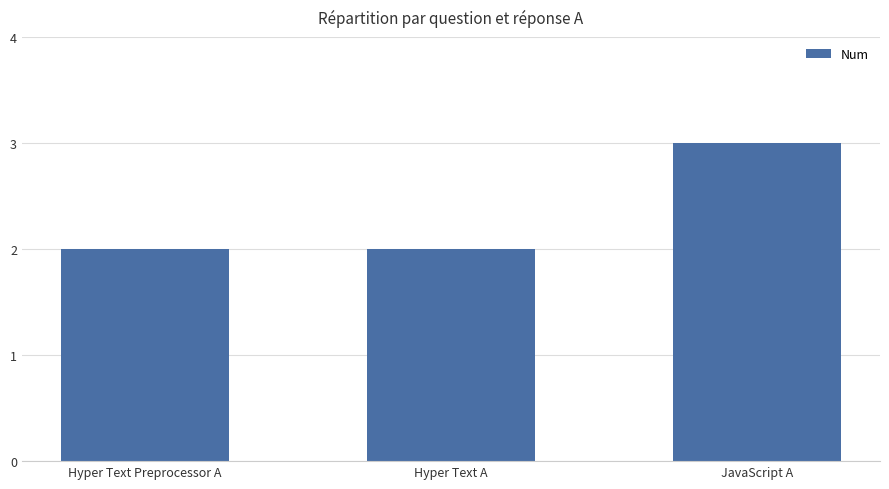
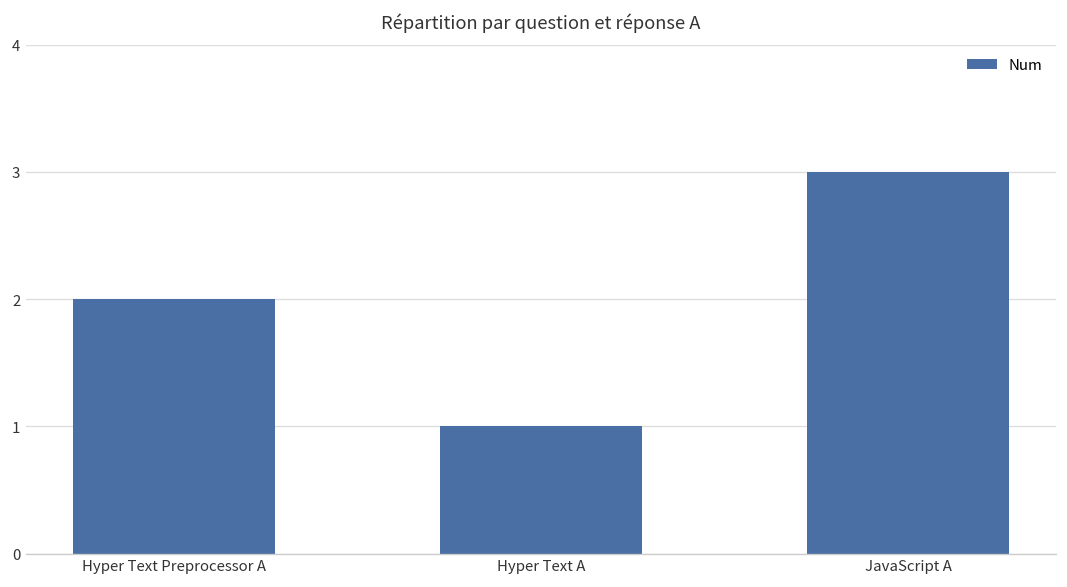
  {
    "Hyper Text Preprocessor A": 2,
-   "Hyper Text A": 2,
+   "Hyper Text A": 1,
    "JavaScript A": 3
  }
